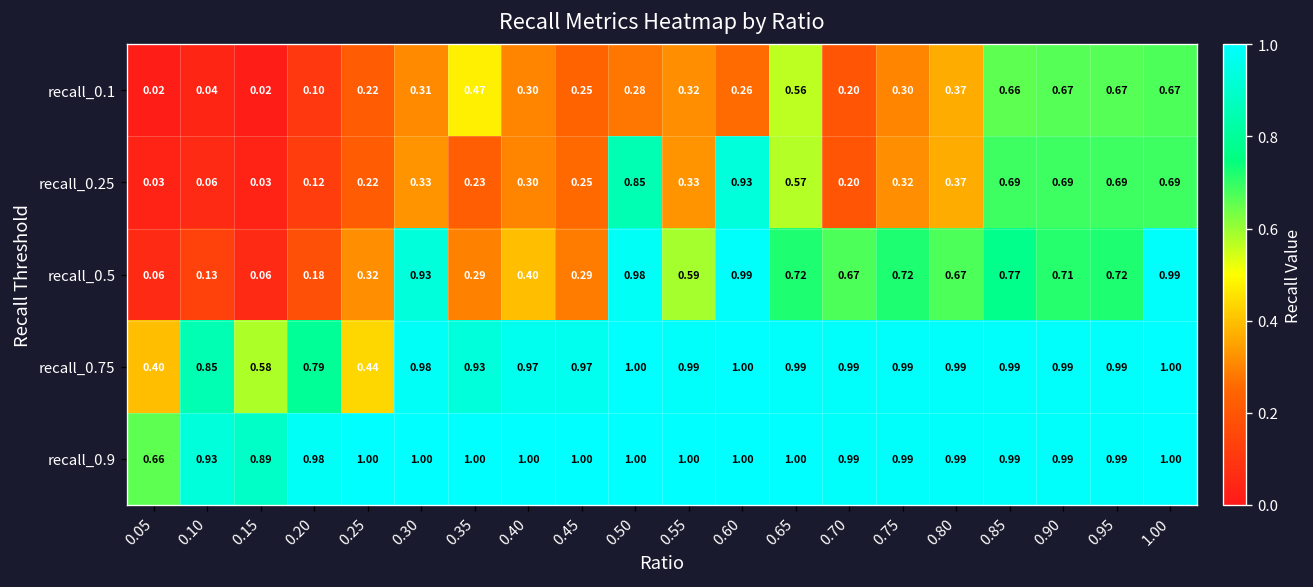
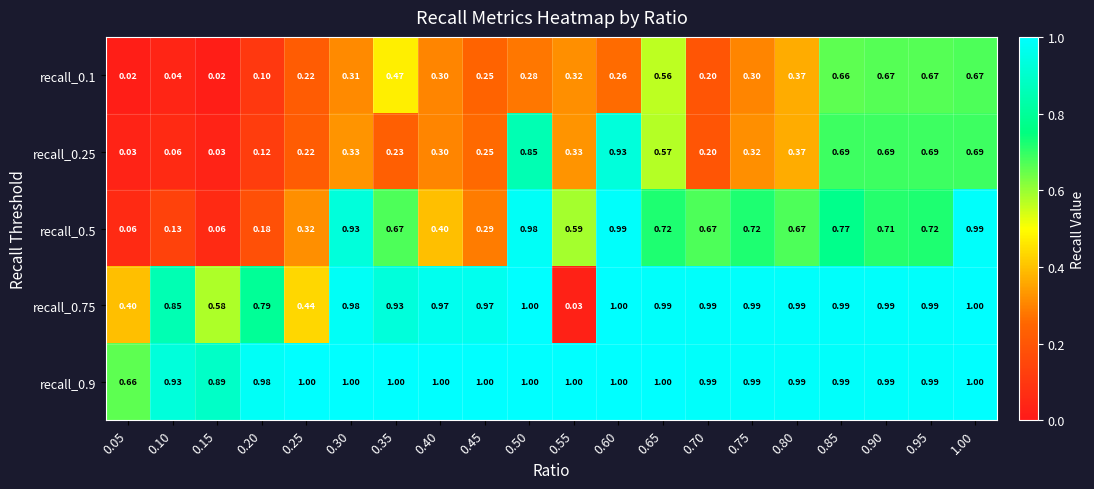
  {
    "recall_0.1": {
      "0.05": 0.02,
      "0.10": 0.04,
      "0.15": 0.02,
      "0.20": 0.10,
      "0.25": 0.22,
      "0.30": 0.31,
      "0.35": 0.47,
      "0.40": 0.30,
      "0.45": 0.25,
      "0.50": 0.28,
      "0.55": 0.32,
      "0.60": 0.26,
      "0.65": 0.56,
      "0.70": 0.20,
      "0.75": 0.30,
      "0.80": 0.37,
      "0.85": 0.66,
      "0.90": 0.67,
      "0.95": 0.67,
      "1.00": 0.67
    },
    "recall_0.25": {
      "0.05": 0.03,
      "0.10": 0.06,
      "0.15": 0.03,
      "0.20": 0.12,
      "0.25": 0.22,
      "0.30": 0.33,
      "0.35": 0.23,
      "0.40": 0.30,
      "0.45": 0.25,
      "0.50": 0.85,
      "0.55": 0.33,
      "0.60": 0.93,
      "0.65": 0.57,
      "0.70": 0.20,
      "0.75": 0.32,
      "0.80": 0.37,
      "0.85": 0.69,
      "0.90": 0.69,
      "0.95": 0.69,
      "1.00": 0.69
    },
    "recall_0.5": {
      "0.05": 0.06,
      "0.10": 0.13,
      "0.15": 0.06,
      "0.20": 0.18,
      "0.25": 0.32,
      "0.30": 0.93,
-     "0.35": 0.29,
+     "0.35": 0.67,
      "0.40": 0.40,
      "0.45": 0.29,
      "0.50": 0.98,
      "0.55": 0.59,
      "0.60": 0.99,
      "0.65": 0.72,
      "0.70": 0.67,
      "0.75": 0.72,
      "0.80": 0.67,
      "0.85": 0.77,
      "0.90": 0.71,
      "0.95": 0.72,
      "1.00": 0.99
    },
    "recall_0.75": {
      "0.05": 0.40,
      "0.10": 0.85,
      "0.15": 0.58,
      "0.20": 0.79,
      "0.25": 0.44,
      "0.30": 0.98,
      "0.35": 0.93,
      "0.40": 0.97,
      "0.45": 0.97,
      "0.50": 1.00,
-     "0.55": 0.99,
+     "0.55": 0.03,
      "0.60": 1.00,
      "0.65": 0.99,
      "0.70": 0.99,
      "0.75": 0.99,
      "0.80": 0.99,
      "0.85": 0.99,
      "0.90": 0.99,
      "0.95": 0.99,
      "1.00": 1.00
    },
    "recall_0.9": {
      "0.05": 0.66,
      "0.10": 0.93,
      "0.15": 0.89,
      "0.20": 0.98,
      "0.25": 1.00,
      "0.30": 1.00,
      "0.35": 1.00,
      "0.40": 1.00,
      "0.45": 1.00,
      "0.50": 1.00,
      "0.55": 1.00,
      "0.60": 1.00,
      "0.65": 1.00,
      "0.70": 0.99,
      "0.75": 0.99,
      "0.80": 0.99,
      "0.85": 0.99,
      "0.90": 0.99,
      "0.95": 0.99,
      "1.00": 1.00
    }
  }
